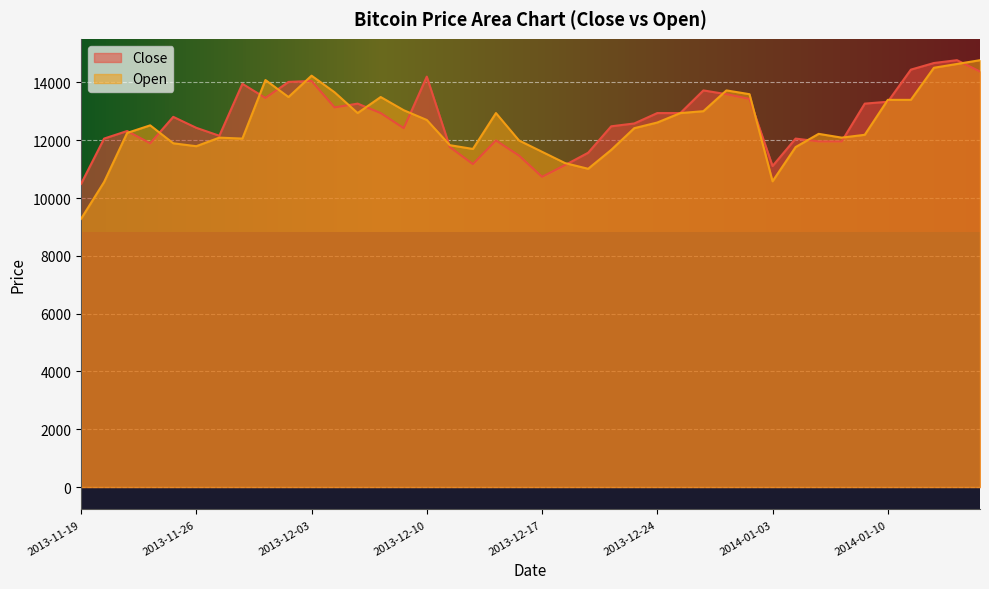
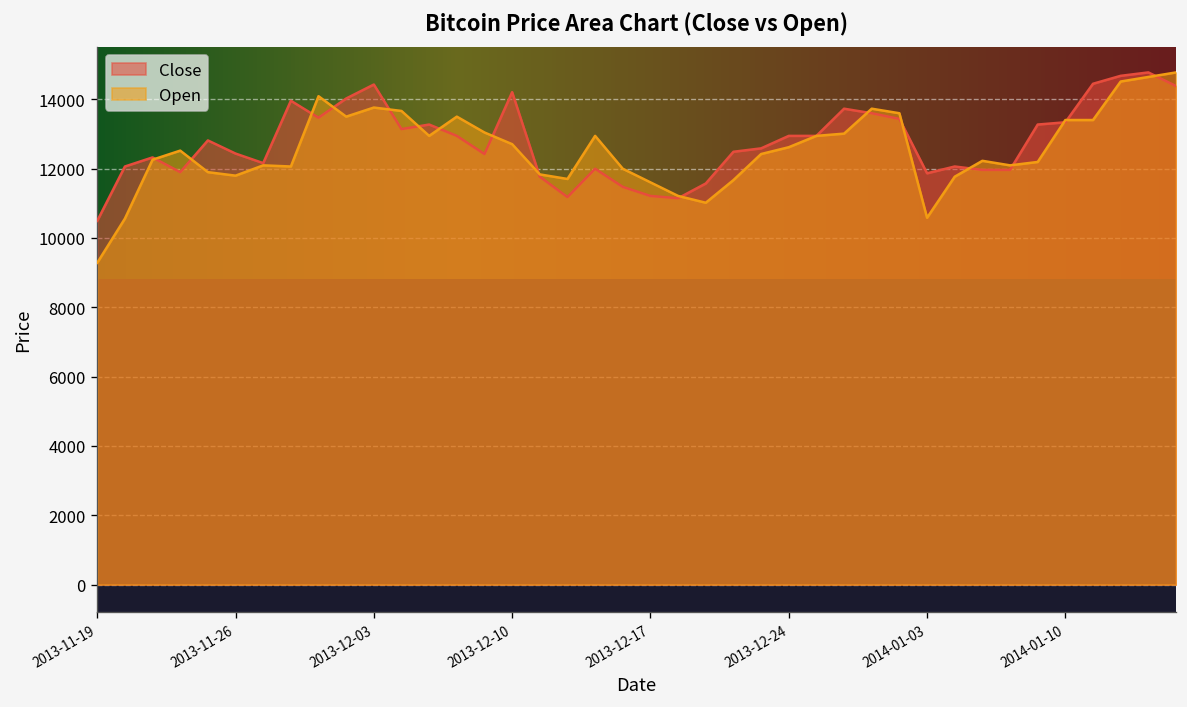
  {
    "Close": {
      "2013-11-19": 10500,
      "2013-11-26": 12400,
-     "2013-12-03": 14100,
+     "2013-12-03": 14400,
      "2013-12-10": 14200,
-     "2013-12-17": 10700,
+     "2013-12-17": 11200,
      "2013-12-24": 12900,
-     "2014-01-03": 11100
+     "2014-01-03": 11900
    },
    "Open": {
      "2013-11-19": 9300,
      "2013-11-26": 11800,
-     "2013-12-03": 14200,
+     "2013-12-03": 13800,
      "2013-12-10": 12700,
      "2013-12-17": 11600,
      "2013-12-24": 12600,
      "2014-01-03": 10600
    }
  }
